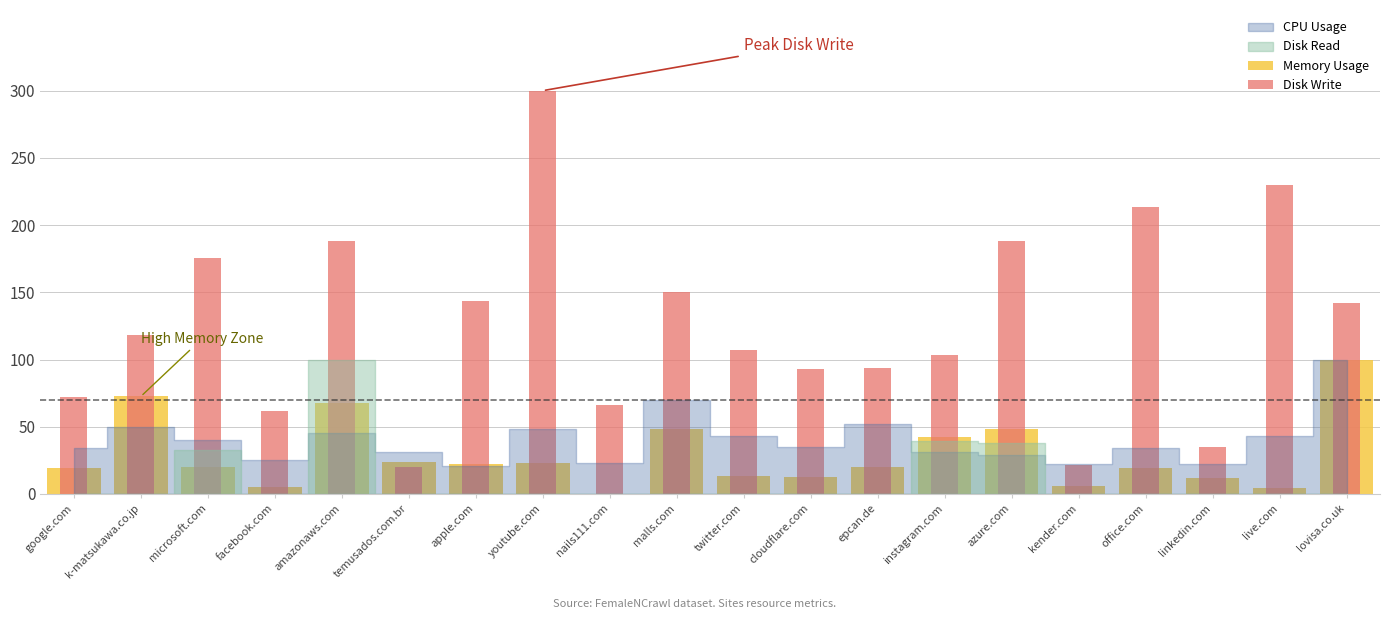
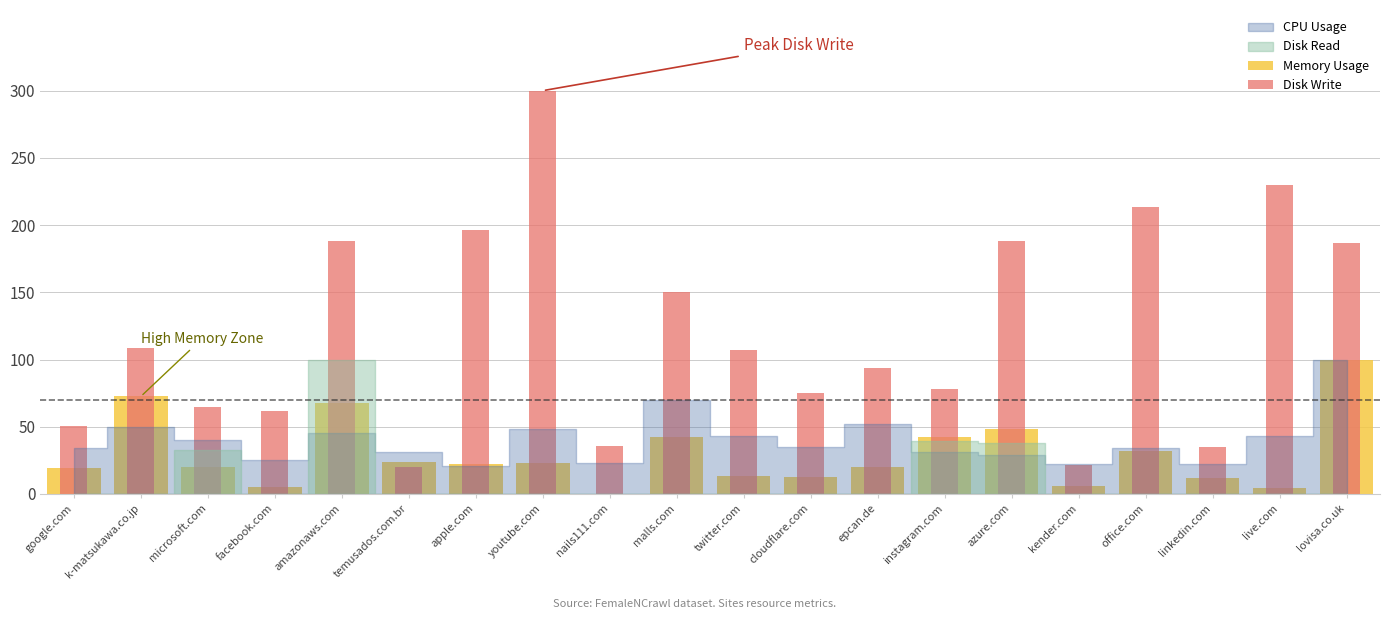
  {
    "Memory Usage": {
      "temusados.com.br": 24,
      "nails111.com": 0,
-     "malls.com": 49,
-     "office.com": 19
+     "malls.com": 42,
+     "office.com": 32
    },
    "Disk Write": {
-     "google.com": 72,
-     "k-matsukawa.co.jp": 119,
-     "microsoft.com": 175,
+     "google.com": 51,
+     "k-matsukawa.co.jp": 109,
+     "microsoft.com": 64,
      "facebook.com": 62,
      "amazonaws.com": 188,
-     "apple.com": 144,
+     "apple.com": 196,
      "youtube.com": 300,
-     "nails111.com": 66,
+     "nails111.com": 35,
      "malls.com": 150,
      "twitter.com": 107,
-     "cloudflare.com": 93,
+     "cloudflare.com": 75,
      "epcan.de": 94,
-     "instagram.com": 103,
+     "instagram.com": 78,
      "azure.com": 188,
      "kender.com": 22,
      "office.com": 214,
      "linkedin.com": 35,
      "live.com": 230,
-     "lovisa.co.uk": 142
+     "lovisa.co.uk": 187
    }
  }
